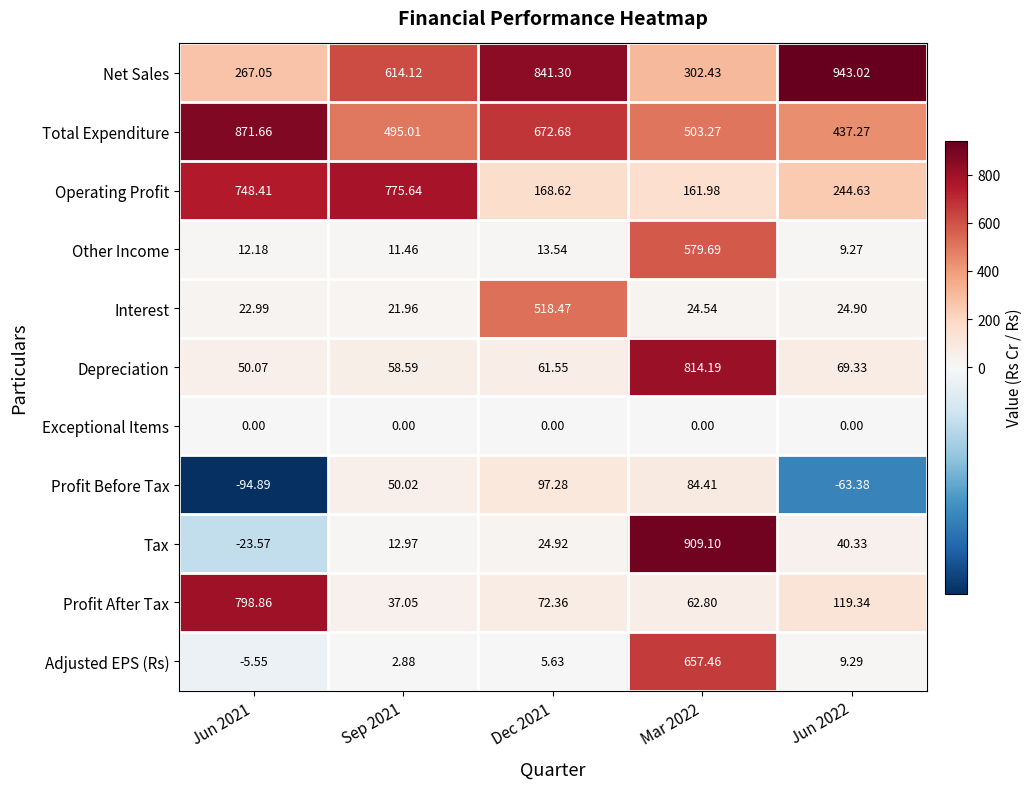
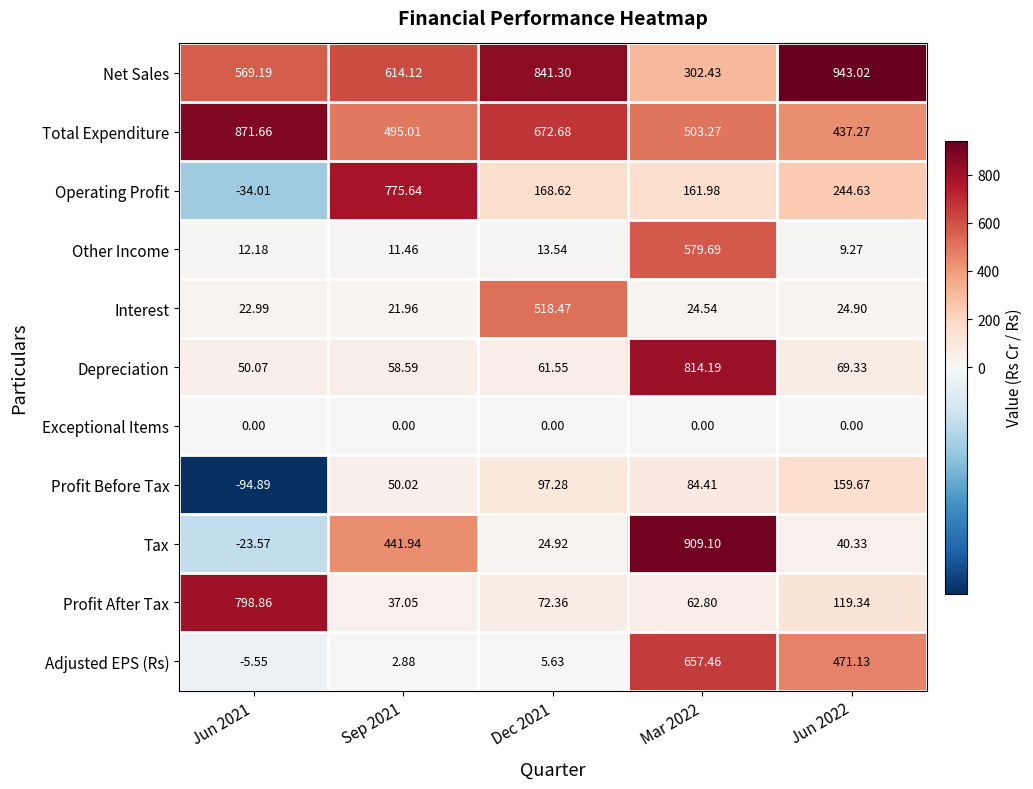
  {
    "Net Sales": {
-     "Jun 2021": 267.05,
+     "Jun 2021": 569.19,
      "Sep 2021": 614.12,
      "Dec 2021": 841.30,
      "Mar 2022": 302.43,
      "Jun 2022": 943.02
    },
    "Total Expenditure": {
      "Jun 2021": 871.66,
      "Sep 2021": 495.01,
      "Dec 2021": 672.68,
      "Mar 2022": 503.27,
      "Jun 2022": 437.27
    },
    "Operating Profit": {
-     "Jun 2021": 748.41,
+     "Jun 2021": -34.01,
      "Sep 2021": 775.64,
      "Dec 2021": 168.62,
      "Mar 2022": 161.98,
      "Jun 2022": 244.63
    },
    "Other Income": {
      "Jun 2021": 12.18,
      "Sep 2021": 11.46,
      "Dec 2021": 13.54,
      "Mar 2022": 579.69,
      "Jun 2022": 9.27
    },
    "Interest": {
      "Jun 2021": 22.99,
      "Sep 2021": 21.96,
      "Dec 2021": 518.47,
      "Mar 2022": 24.54,
      "Jun 2022": 24.90
    },
    "Depreciation": {
      "Jun 2021": 50.07,
      "Sep 2021": 58.59,
      "Dec 2021": 61.55,
      "Mar 2022": 814.19,
      "Jun 2022": 69.33
    },
    "Exceptional Items": {
      "Jun 2021": 0.00,
      "Sep 2021": 0.00,
      "Dec 2021": 0.00,
      "Mar 2022": 0.00,
      "Jun 2022": 0.00
    },
    "Profit Before Tax": {
      "Jun 2021": -94.89,
      "Sep 2021": 50.02,
      "Dec 2021": 97.28,
      "Mar 2022": 84.41,
-     "Jun 2022": -63.38
+     "Jun 2022": 159.67
    },
    "Tax": {
      "Jun 2021": -23.57,
-     "Sep 2021": 12.97,
+     "Sep 2021": 441.94,
      "Dec 2021": 24.92,
      "Mar 2022": 909.10,
      "Jun 2022": 40.33
    },
    "Profit After Tax": {
      "Jun 2021": 798.86,
      "Sep 2021": 37.05,
      "Dec 2021": 72.36,
      "Mar 2022": 62.80,
      "Jun 2022": 119.34
    },
    "Adjusted EPS (Rs)": {
      "Jun 2021": -5.55,
      "Sep 2021": 2.88,
      "Dec 2021": 5.63,
      "Mar 2022": 657.46,
-     "Jun 2022": 9.29
+     "Jun 2022": 471.13
    }
  }
